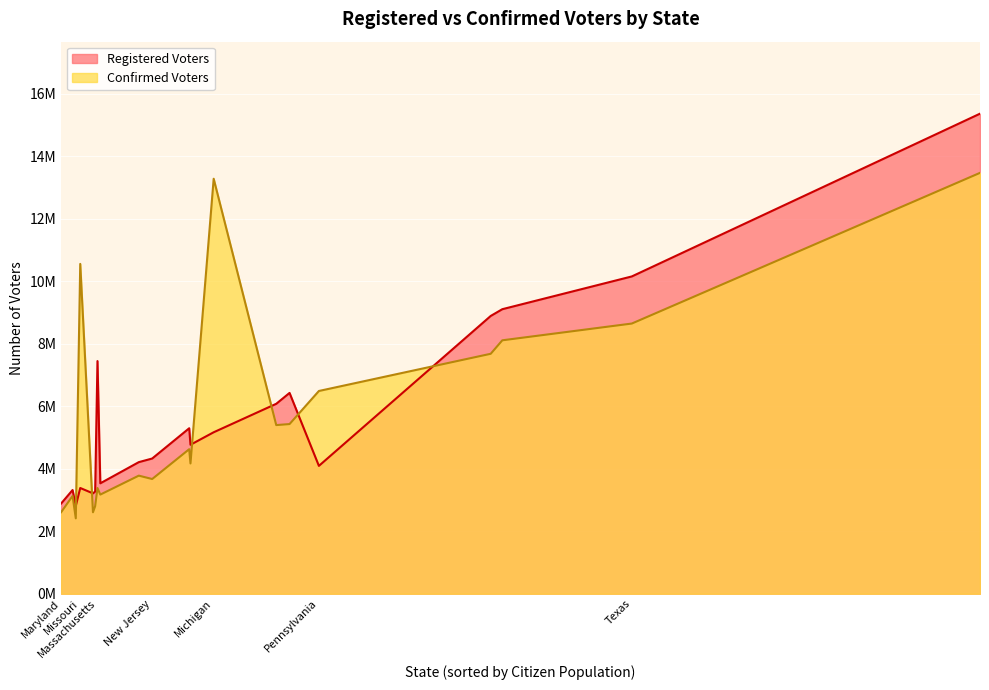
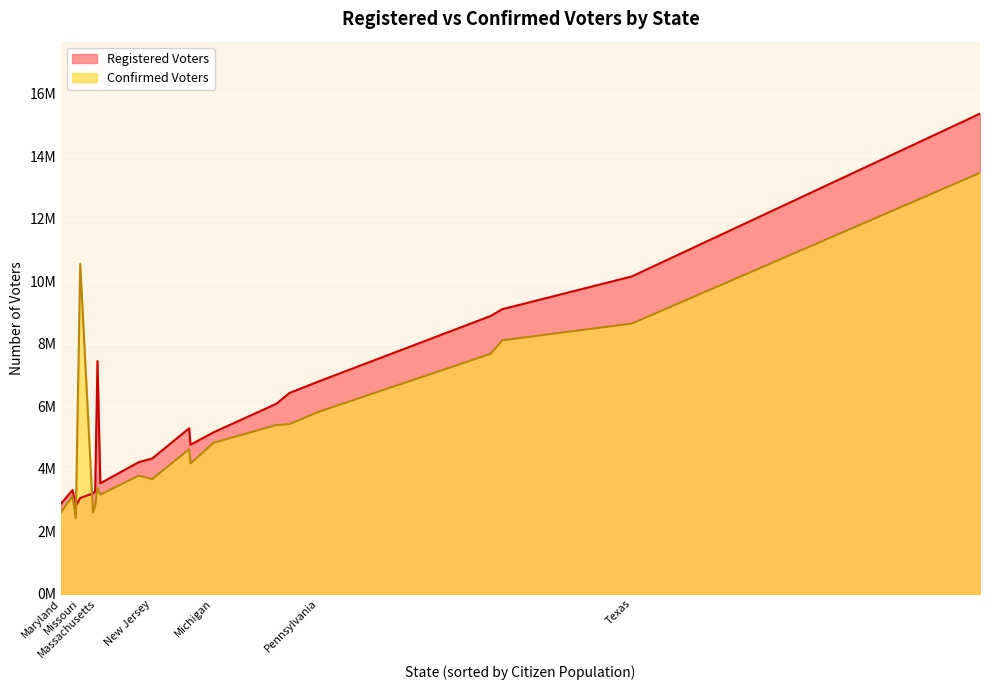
  {
    "Registered Voters": {
      "Maryland": 2900000,
-     "Missouri": 3400000,
+     "Missouri": 3100000,
      "Massachusetts": 7400000,
      "New Jersey": 4300000,
      "Michigan": 5200000,
-     "Pennsylvania": 4100000,
+     "Pennsylvania": 6800000,
      "Texas": 10100000
    },
    "Confirmed Voters": {
      "Maryland": 2600000,
      "Missouri": 10600000,
      "Massachusetts": 3400000,
      "New Jersey": 3700000,
-     "Michigan": 13300000,
-     "Pennsylvania": 6500000,
+     "Michigan": 4800000,
+     "Pennsylvania": 5800000,
      "Texas": 8600000
    }
  }
